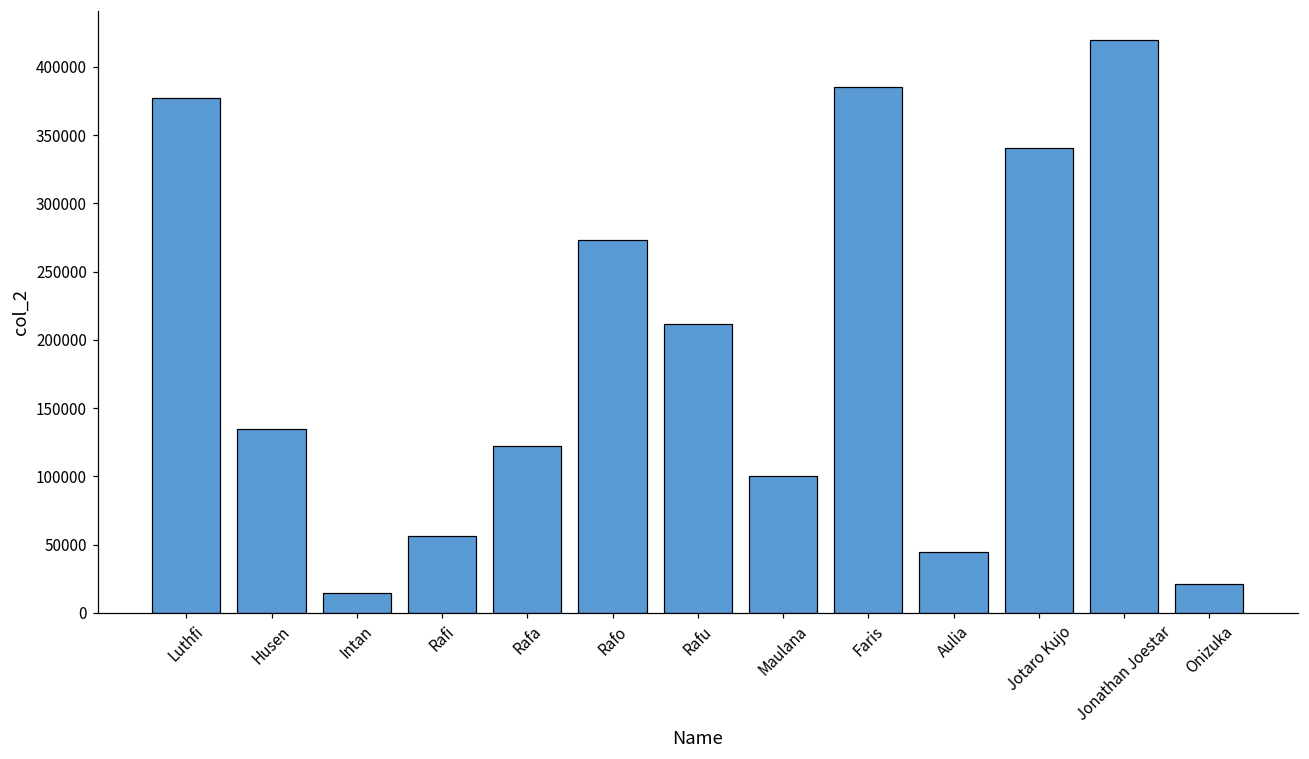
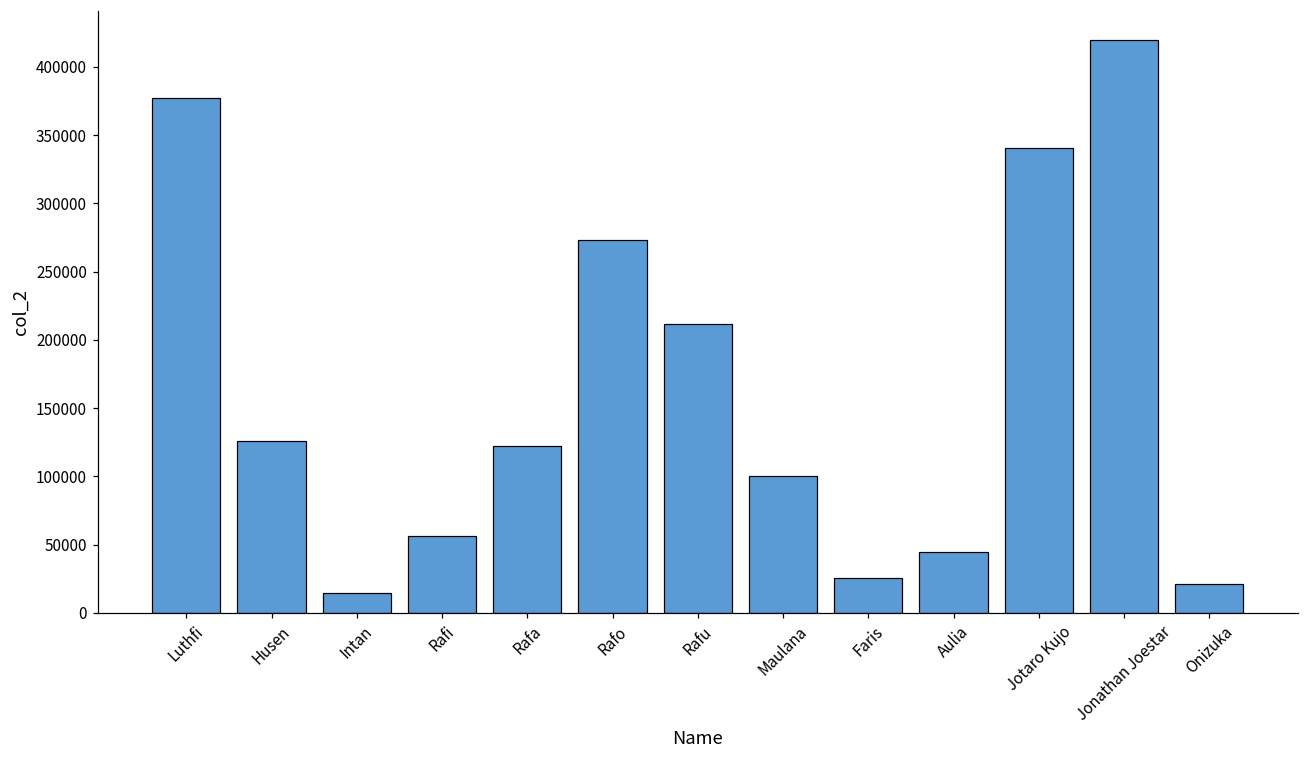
  {
    "Luthfi": 377000,
-   "Husen": 135000,
+   "Husen": 126000,
    "Intan": 14000,
    "Rafi": 56000,
    "Rafa": 123000,
    "Rafo": 273000,
    "Rafu": 212000,
    "Maulana": 100000,
-   "Faris": 385000,
+   "Faris": 26000,
    "Aulia": 45000,
    "Jotaro Kujo": 341000,
    "Jonathan Joestar": 420000,
    "Onizuka": 21000
  }
